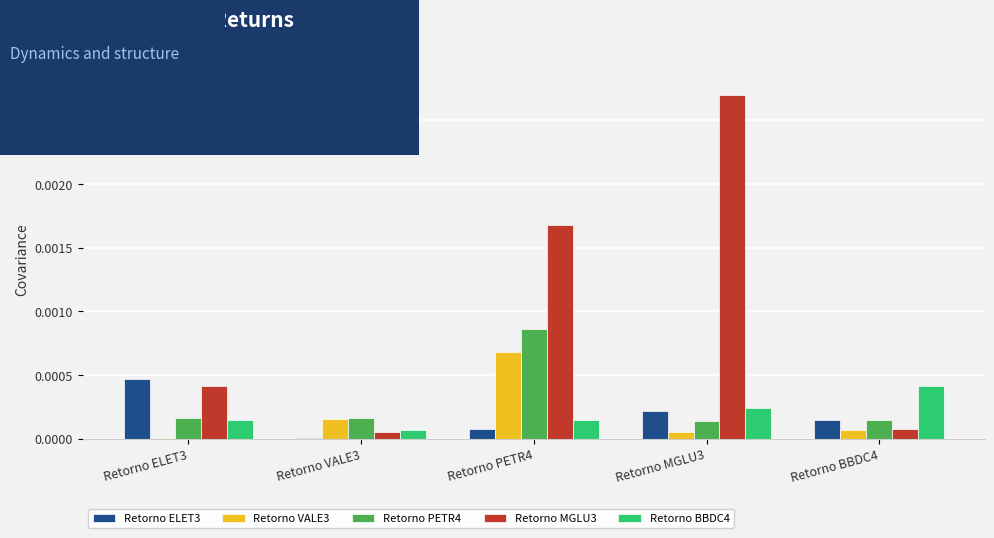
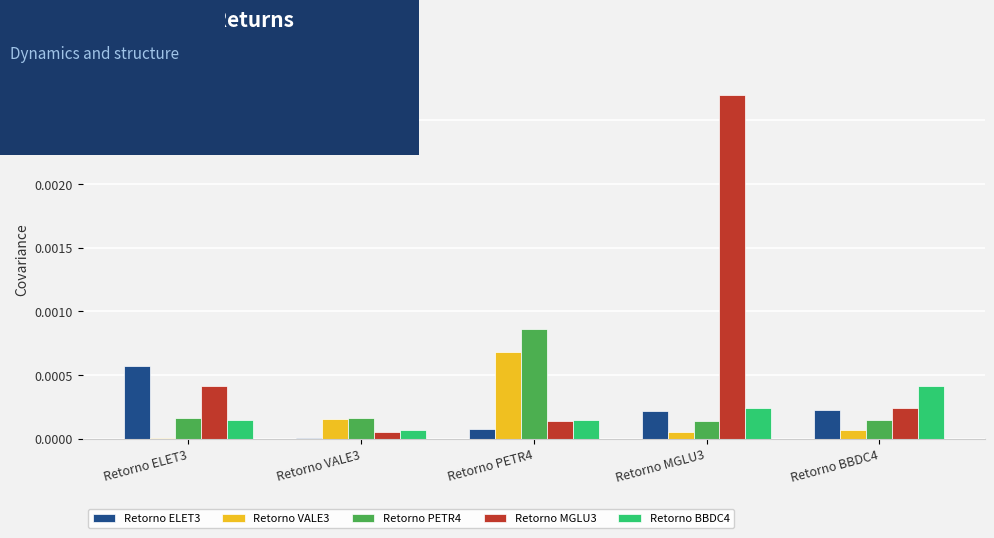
  {
    "Retorno ELET3": {
-     "Retorno ELET3": 0.00047,
+     "Retorno ELET3": 0.00057,
      "Retorno PETR4": 0.00007,
      "Retorno MGLU3": 0.00021,
-     "Retorno BBDC4": 0.00014
+     "Retorno BBDC4": 0.00023
    },
    "Retorno VALE3": {
      "Retorno VALE3": 0.00015,
      "Retorno PETR4": 0.00068,
      "Retorno MGLU3": 0.00005,
      "Retorno BBDC4": 0.00007
    },
    "Retorno MGLU3": {
      "Retorno ELET3": 0.00041,
      "Retorno VALE3": 0.00005,
-     "Retorno PETR4": 0.00168,
+     "Retorno PETR4": 0.00014,
      "Retorno MGLU3": 0.00270,
-     "Retorno BBDC4": 0.00007
+     "Retorno BBDC4": 0.00024
    }
  }
